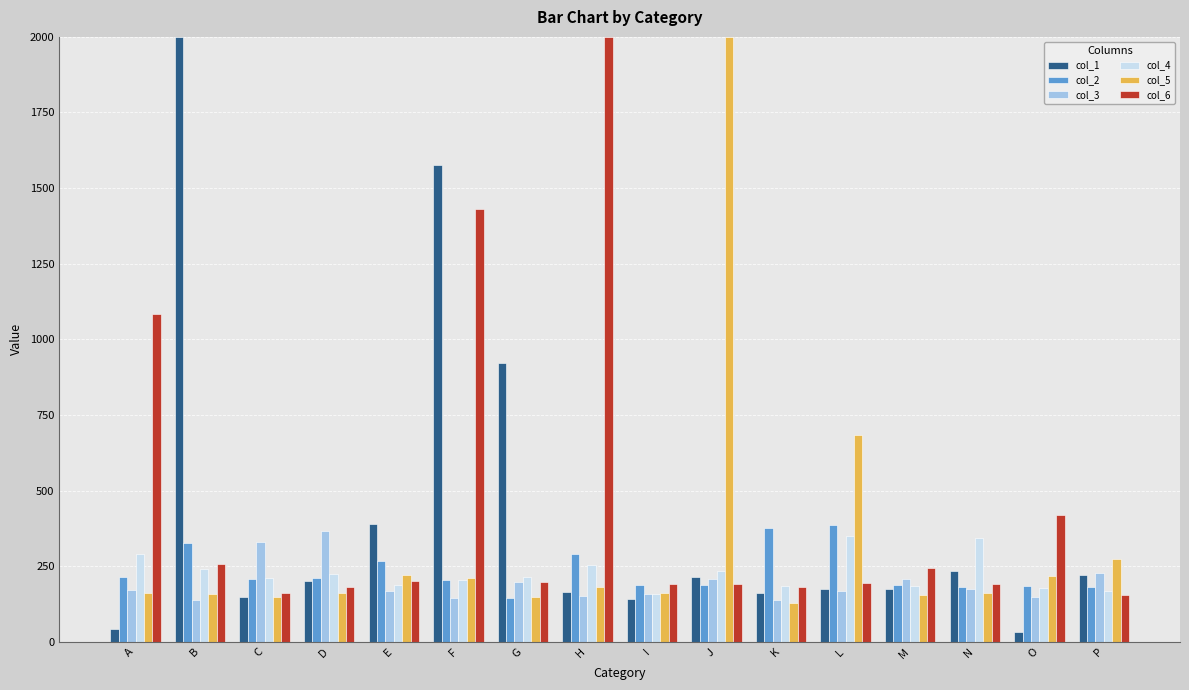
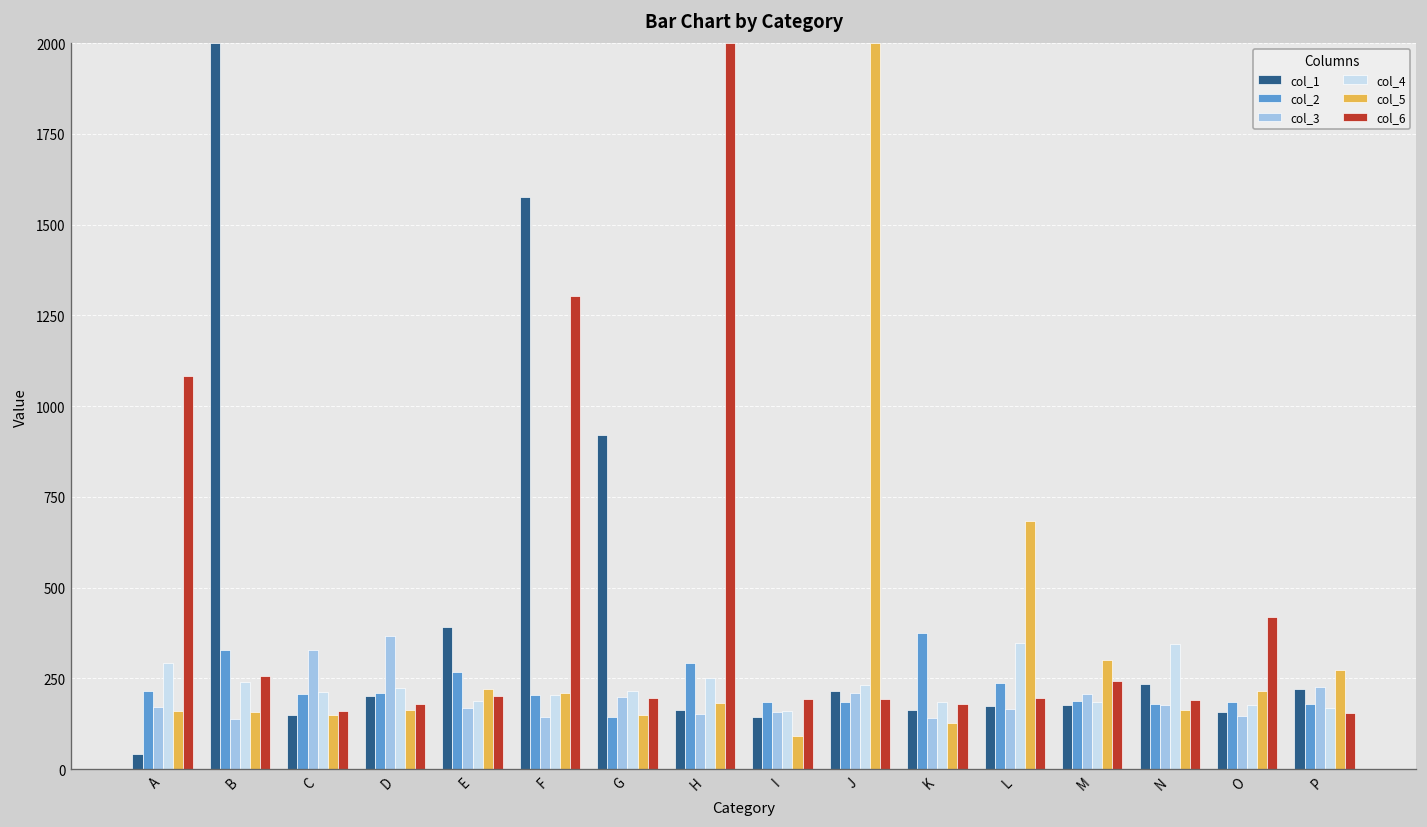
  {
    "col_1": {
      "A": 40,
      "B": 2000,
      "C": 150,
      "D": 200,
      "E": 390,
      "F": 1580,
      "G": 920,
      "H": 160,
      "I": 140,
      "J": 220,
      "K": 160,
      "L": 170,
      "M": 180,
      "N": 230,
-     "O": 30,
+     "O": 160,
      "P": 220
    },
    "col_2": {
      "A": 210,
      "B": 330,
      "C": 210,
      "D": 210,
      "E": 270,
      "F": 200,
      "G": 140,
      "H": 290,
      "I": 190,
      "J": 190,
      "K": 380,
-     "L": 390,
+     "L": 240,
      "M": 190,
      "N": 180,
      "O": 180,
      "P": 180
    },
    "col_5": {
      "A": 160,
      "B": 160,
      "C": 150,
      "D": 160,
      "E": 220,
      "F": 210,
      "G": 150,
      "H": 180,
-     "I": 160,
+     "I": 90,
      "J": 2000,
      "K": 130,
      "L": 680,
-     "M": 160,
+     "M": 300,
      "N": 160,
      "O": 220,
      "P": 270
    },
    "col_6": {
      "A": 1080,
      "B": 260,
      "C": 160,
      "D": 180,
      "E": 200,
-     "F": 1430,
+     "F": 1300,
      "G": 200,
      "H": 2000,
      "I": 190,
      "J": 190,
      "K": 180,
      "L": 200,
      "M": 240,
      "N": 190,
      "O": 420,
      "P": 160
    }
  }
